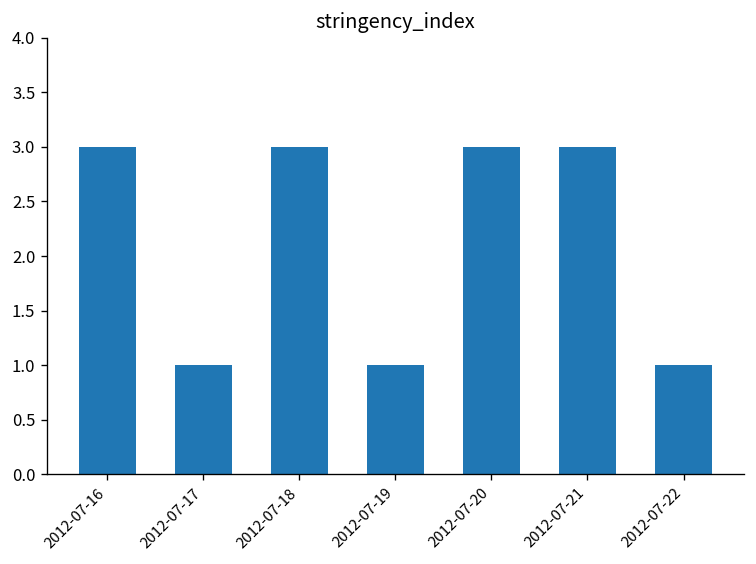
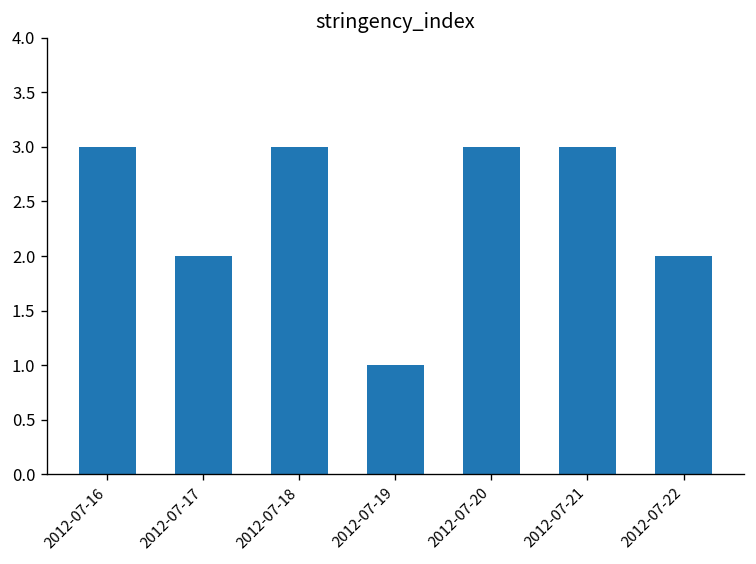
  {
    "2012-07-16": 3,
-   "2012-07-17": 1,
+   "2012-07-17": 2,
    "2012-07-18": 3,
    "2012-07-19": 1,
    "2012-07-20": 3,
    "2012-07-21": 3,
-   "2012-07-22": 1
+   "2012-07-22": 2
  }
